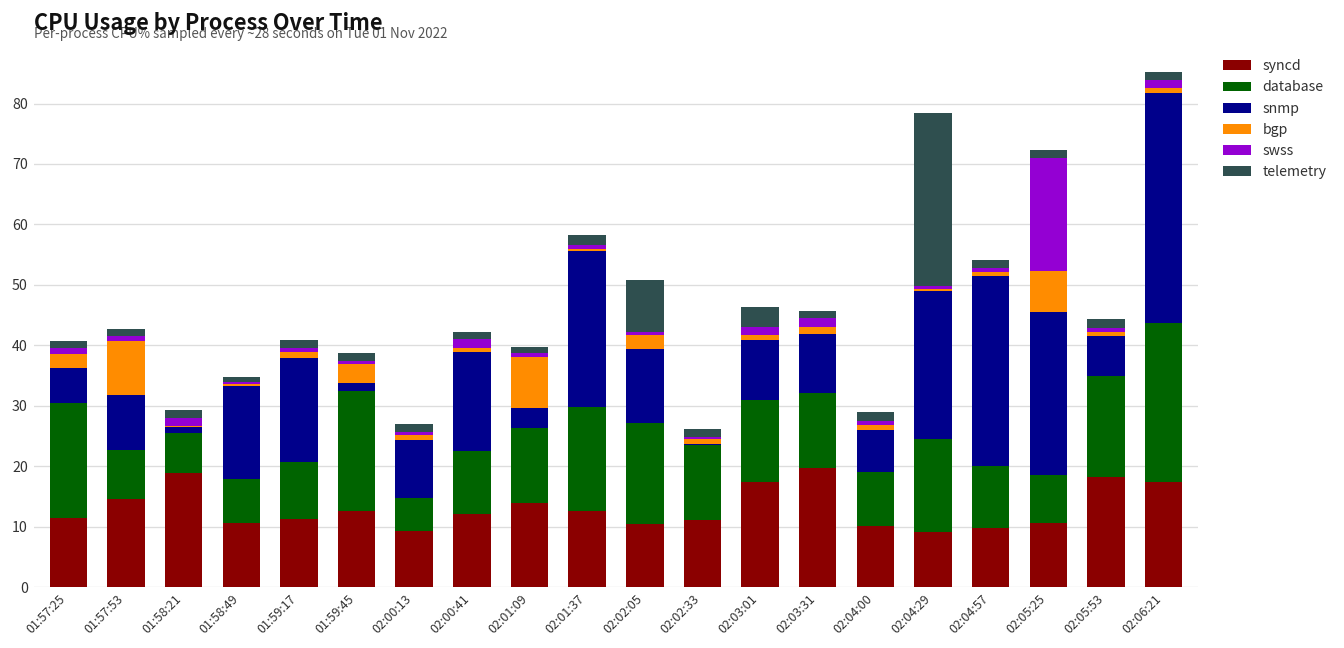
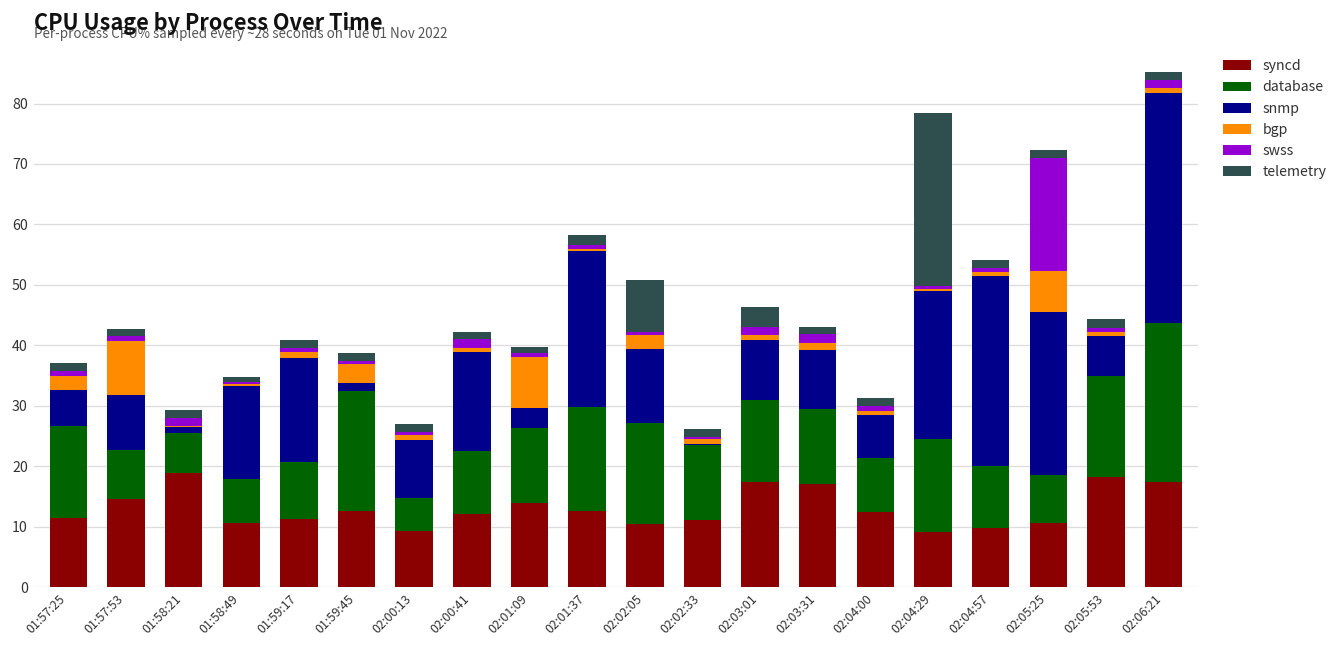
  {
    "syncd": {
      "01:57:25": 11,
      "01:57:53": 15,
      "01:58:21": 19,
      "01:58:49": 11,
      "01:59:17": 11,
      "01:59:45": 13,
      "02:00:13": 9,
      "02:00:41": 12,
      "02:01:09": 14,
      "02:01:37": 13,
      "02:02:05": 10,
      "02:02:33": 11,
      "02:03:01": 17,
-     "02:03:31": 20,
-     "02:04:00": 10,
+     "02:03:31": 17,
+     "02:04:00": 12,
      "02:04:29": 9,
      "02:04:57": 10,
      "02:05:25": 11,
      "02:05:53": 18,
      "02:06:21": 17
    },
    "database": {
-     "01:57:25": 19,
+     "01:57:25": 15,
      "01:57:53": 8,
      "01:58:21": 7,
      "01:58:49": 7,
      "01:59:17": 9,
      "01:59:45": 20,
      "02:00:13": 6,
      "02:00:41": 10,
      "02:01:09": 12,
      "02:01:37": 17,
      "02:02:05": 17,
      "02:02:33": 12,
      "02:03:01": 14,
      "02:03:31": 12,
      "02:04:00": 9,
      "02:04:29": 15,
      "02:04:57": 10,
      "02:05:25": 8,
      "02:05:53": 17,
      "02:06:21": 26
    },
    "snmp": {
      "01:57:25": 6,
      "01:57:53": 9,
      "01:58:21": 1,
      "01:58:49": 15,
      "01:59:17": 17,
      "01:59:45": 1,
      "02:00:13": 10,
      "02:00:41": 16,
      "02:01:09": 3,
      "02:01:37": 26,
      "02:02:05": 12,
      "02:03:01": 10,
      "02:03:31": 10,
      "02:04:00": 7,
      "02:04:29": 24,
      "02:04:57": 31,
      "02:05:25": 27,
      "02:05:53": 6,
      "02:06:21": 38
    },
    "bgp": {
      "01:57:25": 2,
      "01:57:53": 9,
      "01:59:17": 1,
      "01:59:45": 3,
      "02:00:13": 1,
      "02:00:41": 1,
      "02:01:09": 8,
      "02:02:05": 2,
      "02:02:33": 1,
      "02:03:01": 1,
      "02:03:31": 1,
      "02:04:00": 1,
      "02:04:57": 1,
      "02:05:25": 7,
      "02:05:53": 1,
      "02:06:21": 1
    },
    "swss": {
      "01:57:25": 1,
      "01:57:53": 1,
      "01:58:21": 1,
      "01:59:17": 1,
      "01:59:45": 1,
      "02:00:13": 1,
      "02:00:41": 1,
      "02:01:09": 1,
      "02:01:37": 1,
      "02:03:01": 1,
      "02:03:31": 2,
      "02:04:00": 1,
      "02:04:29": 1,
      "02:04:57": 1,
      "02:05:25": 19,
      "02:05:53": 1,
      "02:06:21": 1
    },
    "telemetry": {
      "01:57:25": 1,
      "01:57:53": 1,
      "01:58:21": 1,
      "01:58:49": 1,
      "01:59:17": 1,
      "01:59:45": 1,
      "02:00:13": 1,
      "02:00:41": 1,
      "02:01:09": 1,
      "02:01:37": 2,
      "02:02:05": 9,
      "02:02:33": 1,
      "02:03:01": 3,
      "02:03:31": 1,
      "02:04:00": 1,
      "02:04:29": 29,
      "02:04:57": 1,
      "02:05:25": 1,
      "02:05:53": 1,
      "02:06:21": 1
    }
  }
